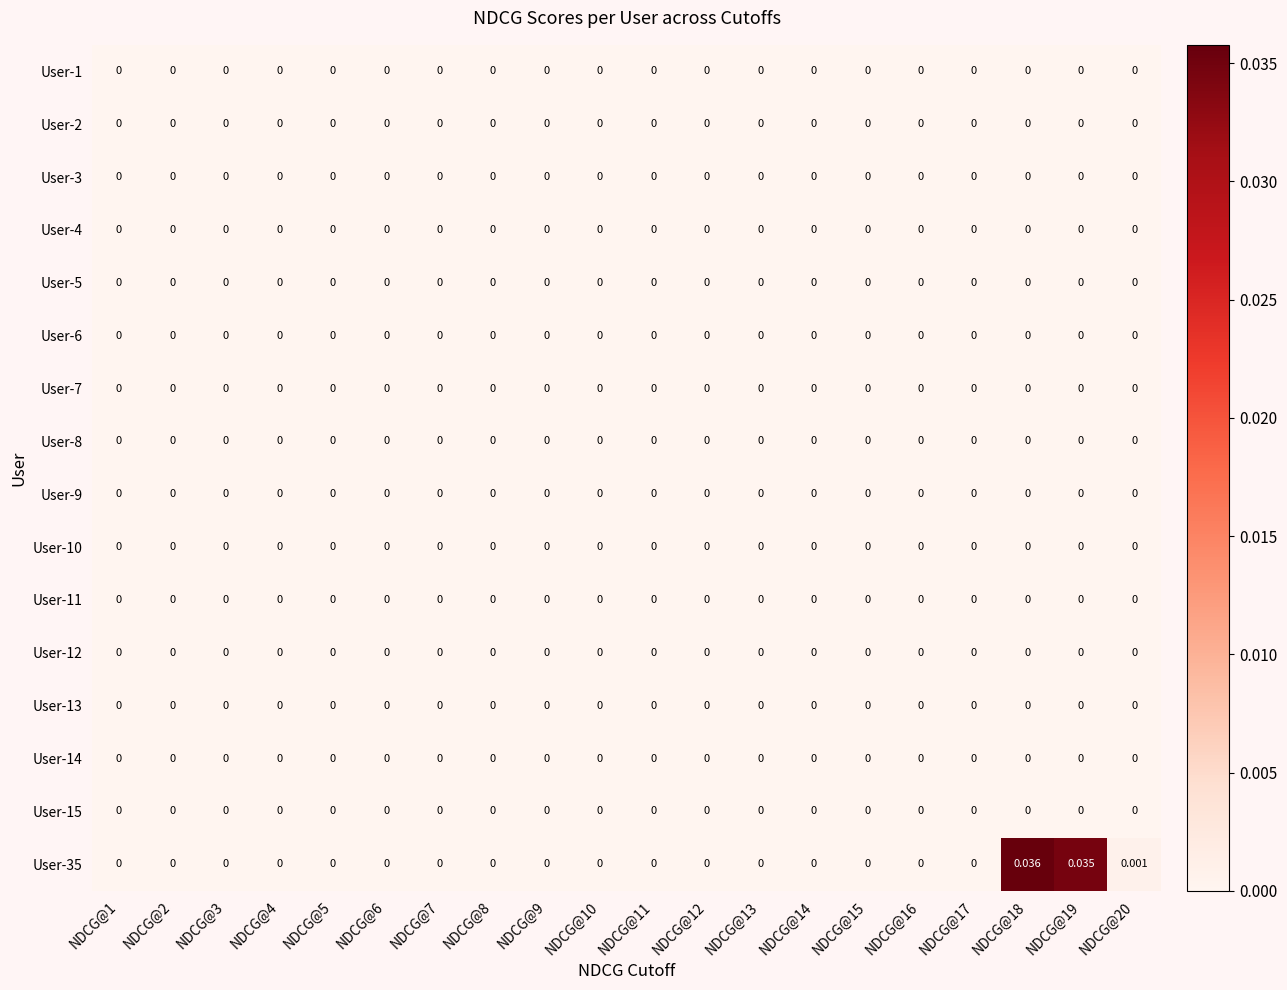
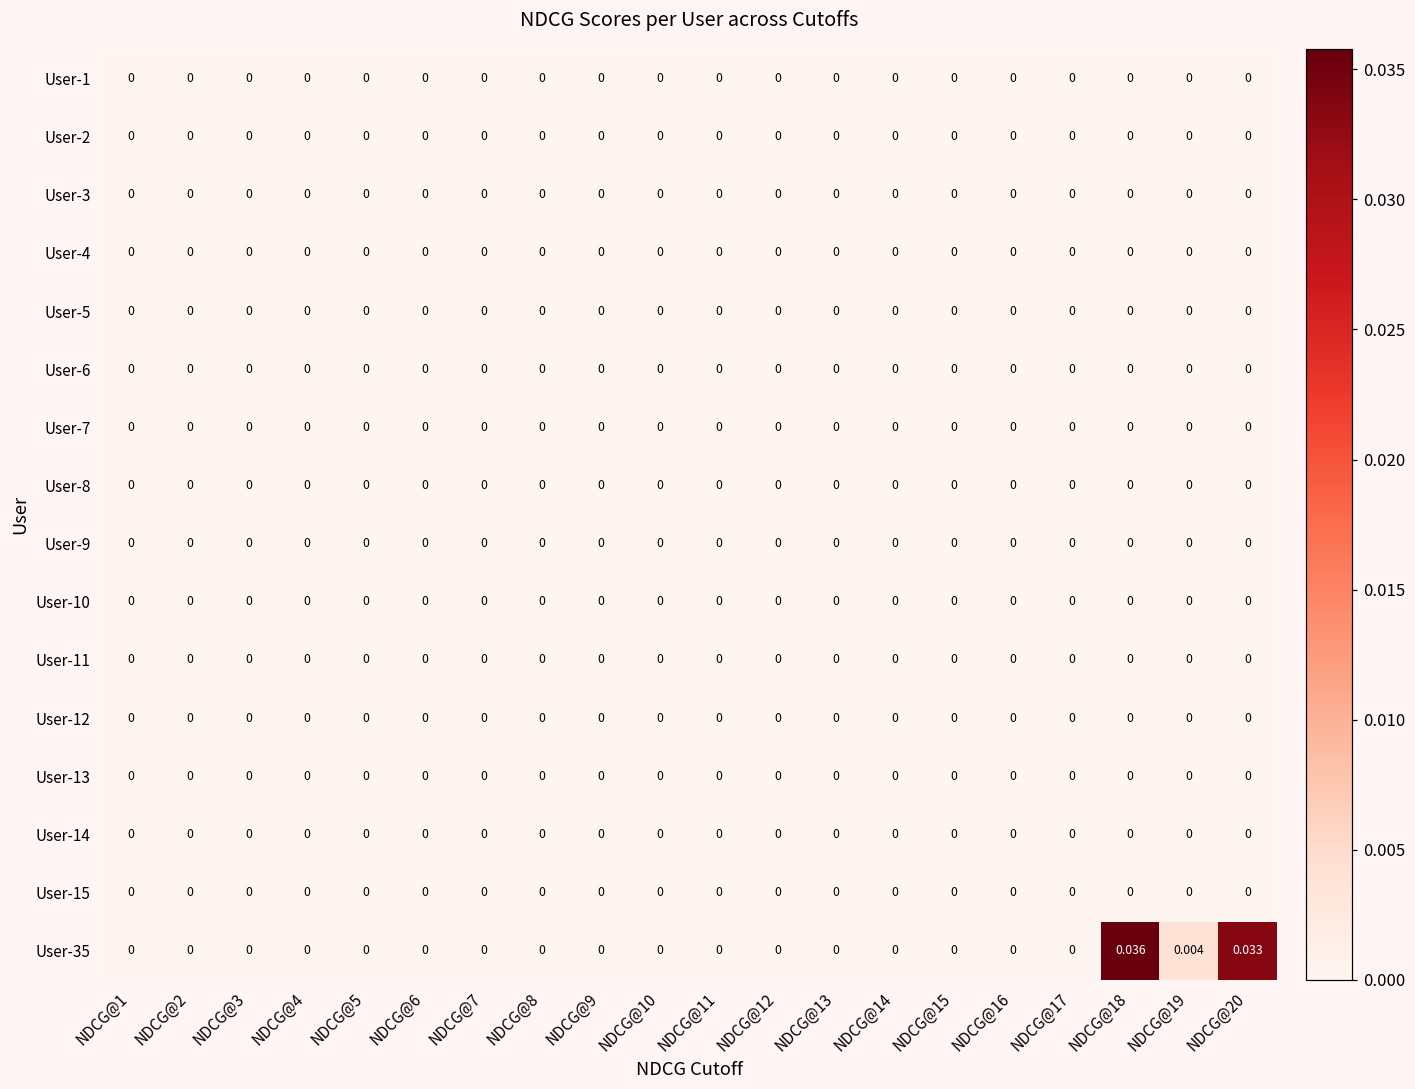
  {
    "User-35": {
      "NDCG@1": 0,
      "NDCG@2": 0,
      "NDCG@3": 0,
      "NDCG@4": 0,
      "NDCG@5": 0,
      "NDCG@6": 0,
      "NDCG@7": 0,
      "NDCG@8": 0,
      "NDCG@9": 0,
      "NDCG@10": 0,
      "NDCG@11": 0,
      "NDCG@12": 0,
      "NDCG@13": 0,
      "NDCG@14": 0,
      "NDCG@15": 0,
      "NDCG@16": 0,
      "NDCG@17": 0,
      "NDCG@18": 0.036,
-     "NDCG@19": 0.035,
-     "NDCG@20": 0.001
+     "NDCG@19": 0.004,
+     "NDCG@20": 0.033
    }
  }
